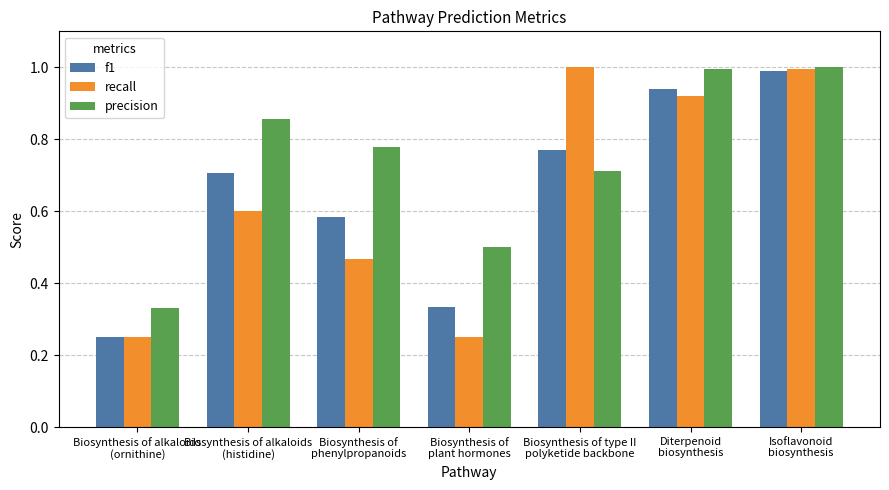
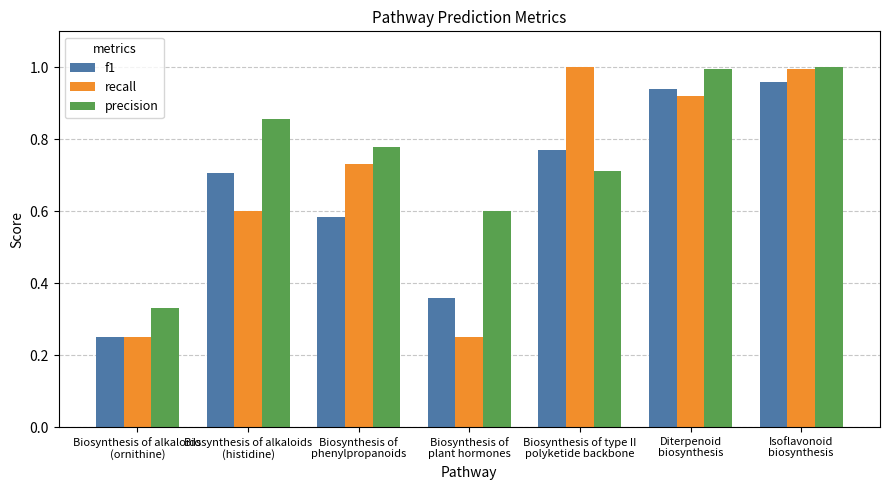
  {
    "f1": {
      "Biosynthesis of alkaloids (ornithine)": 0.25,
      "Biosynthesis of alkaloids (histidine)": 0.71,
      "Biosynthesis of phenylpropanoids": 0.58,
-     "Biosynthesis of plant hormones": 0.33,
+     "Biosynthesis of plant hormones": 0.36,
      "Biosynthesis of type II polyketide backbone": 0.77,
      "Diterpenoid biosynthesis": 0.94,
-     "Isoflavonoid biosynthesis": 0.99
+     "Isoflavonoid biosynthesis": 0.96
    },
    "recall": {
      "Biosynthesis of alkaloids (ornithine)": 0.25,
      "Biosynthesis of alkaloids (histidine)": 0.60,
-     "Biosynthesis of phenylpropanoids": 0.47,
+     "Biosynthesis of phenylpropanoids": 0.73,
      "Biosynthesis of plant hormones": 0.25,
      "Biosynthesis of type II polyketide backbone": 1.00,
      "Diterpenoid biosynthesis": 0.92,
      "Isoflavonoid biosynthesis": 1.00
    },
    "precision": {
      "Biosynthesis of alkaloids (ornithine)": 0.33,
      "Biosynthesis of alkaloids (histidine)": 0.86,
      "Biosynthesis of phenylpropanoids": 0.78,
-     "Biosynthesis of plant hormones": 0.5,
+     "Biosynthesis of plant hormones": 0.6,
      "Biosynthesis of type II polyketide backbone": 0.71,
      "Diterpenoid biosynthesis": 1.0,
      "Isoflavonoid biosynthesis": 1.0
    }
  }
